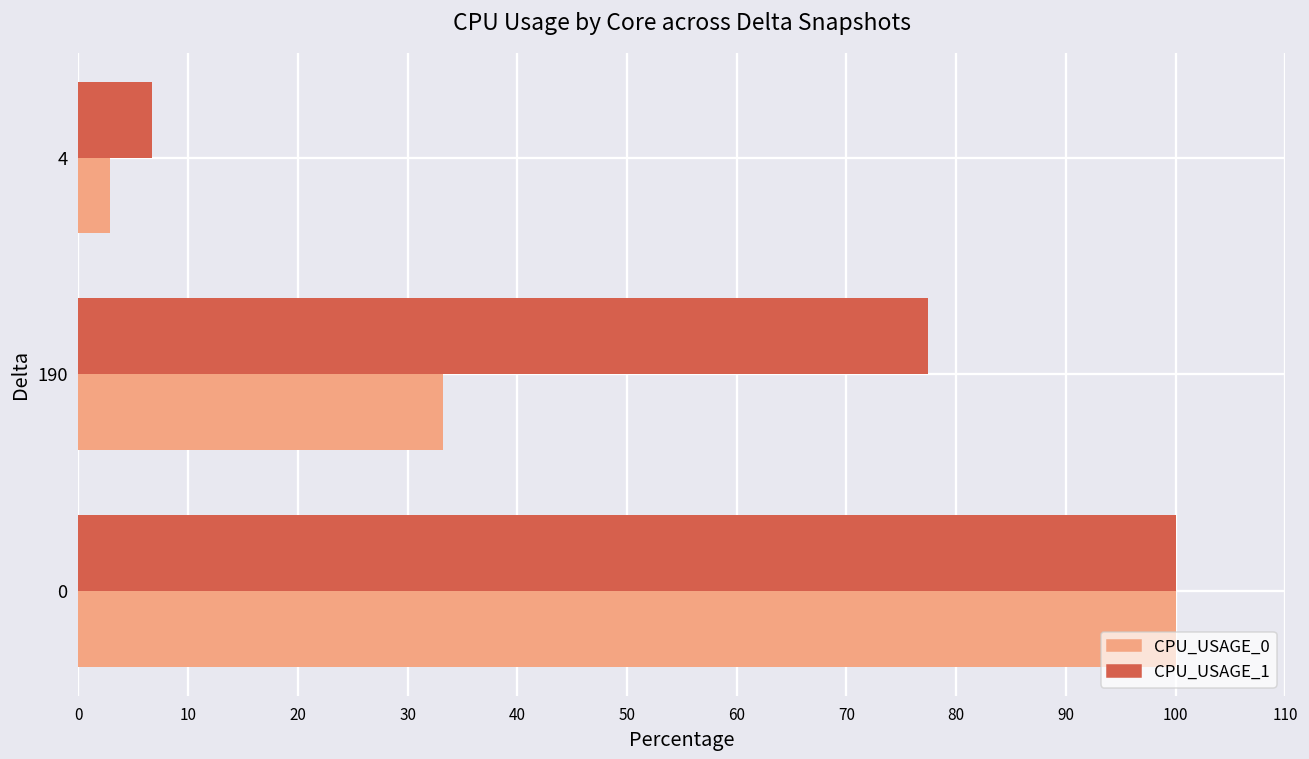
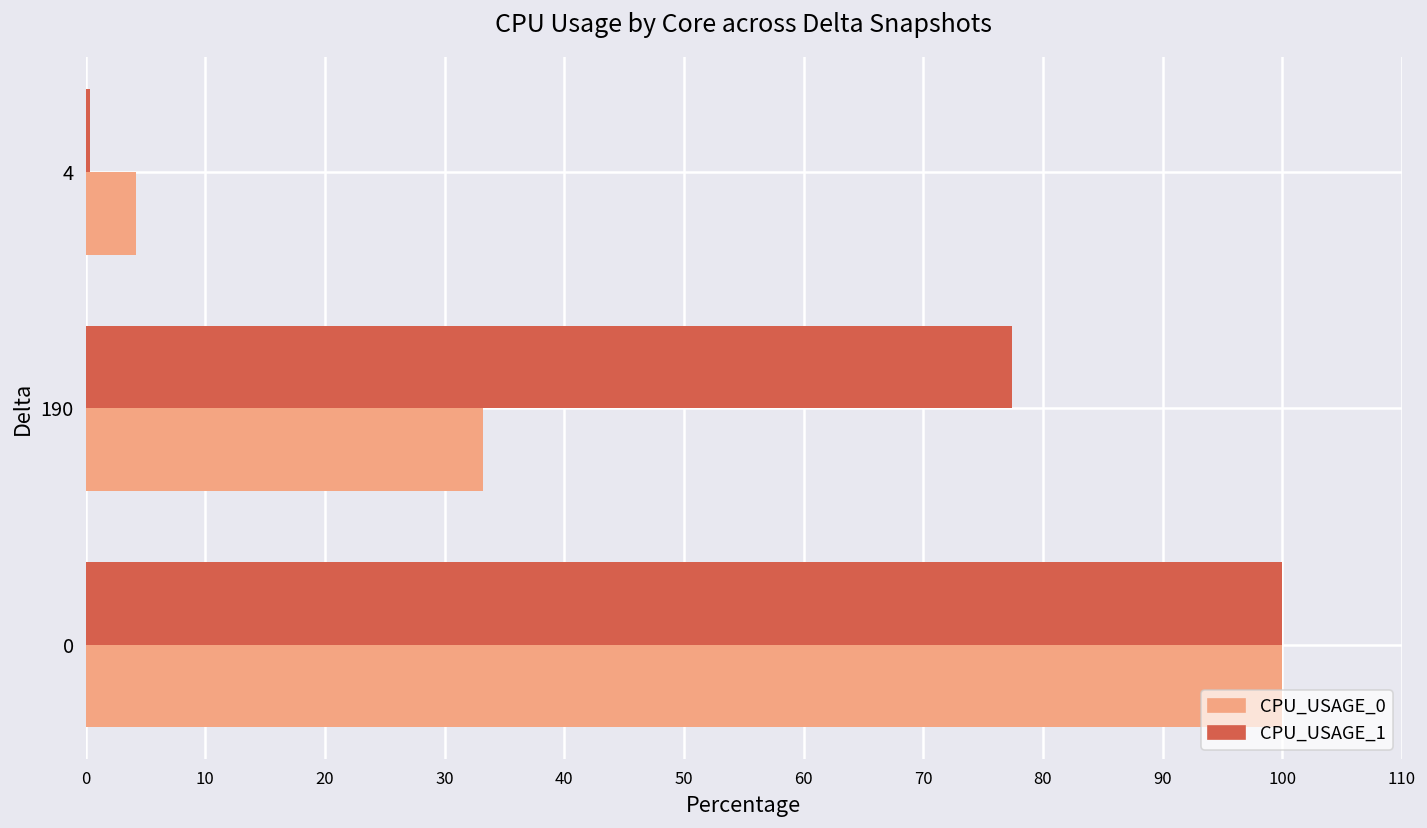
  {
    "CPU_USAGE_0": {
-     "4": 3,
+     "4": 4,
      "190": 33
    },
    "CPU_USAGE_1": {
-     "4": 7,
+     "4": 0,
      "190": 77,
      "0": 100
    }
  }
